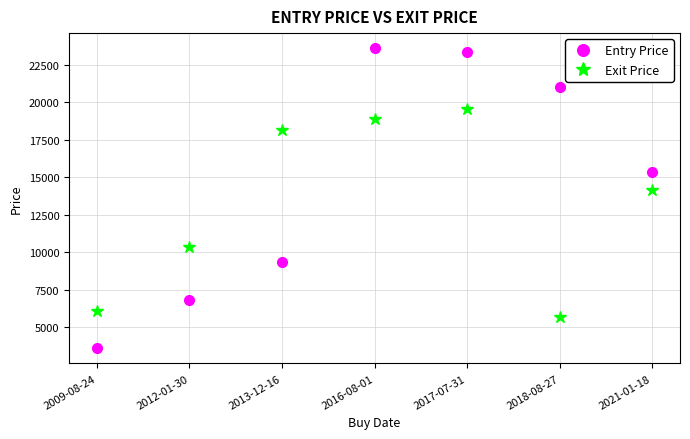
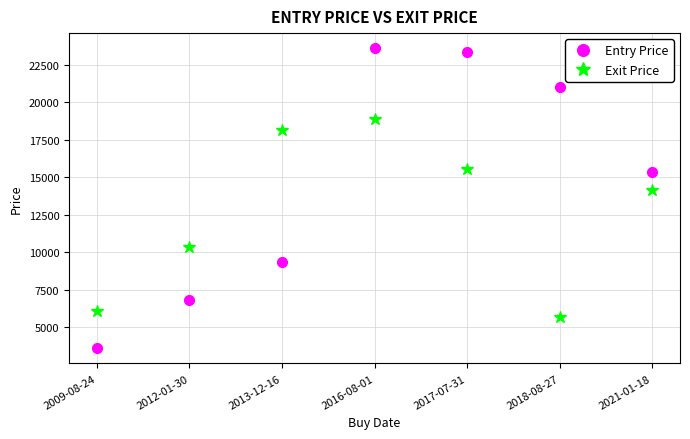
  {
    "Entry Price": {
      "2009-08-24": 3600,
      "2012-01-30": 6800,
      "2013-12-16": 9300,
      "2016-08-01": 23600,
      "2017-07-31": 23300,
      "2018-08-27": 21000,
      "2021-01-18": 15300
    },
    "Exit Price": {
      "2009-08-24": 6100,
      "2012-01-30": 10300,
      "2013-12-16": 18200,
      "2016-08-01": 18900,
-     "2017-07-31": 19500,
+     "2017-07-31": 15600,
      "2018-08-27": 5700,
      "2021-01-18": 14100
    }
  }
